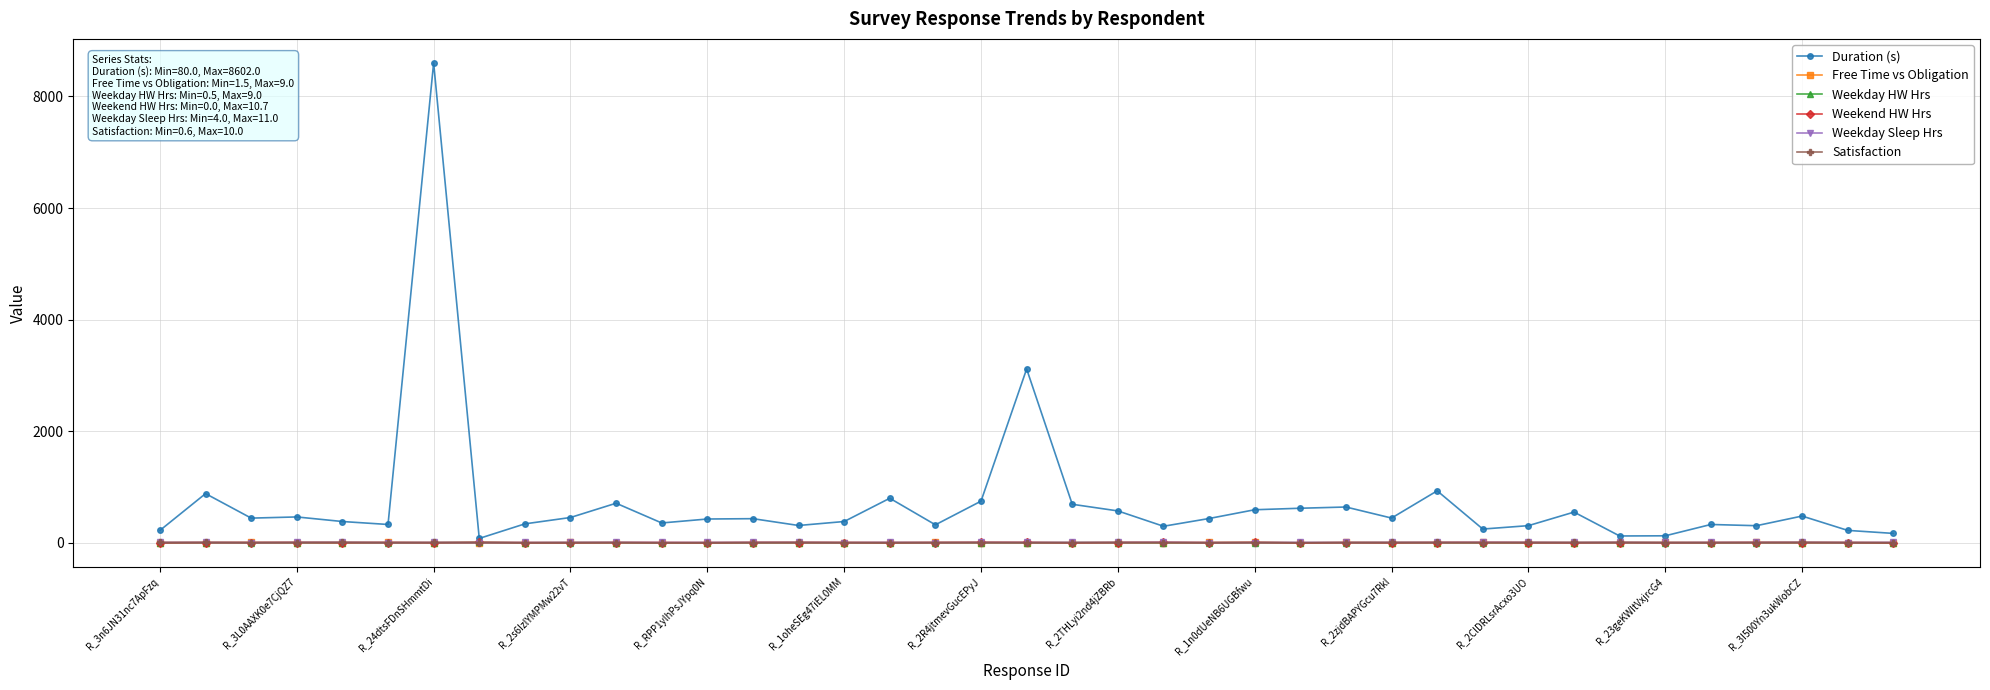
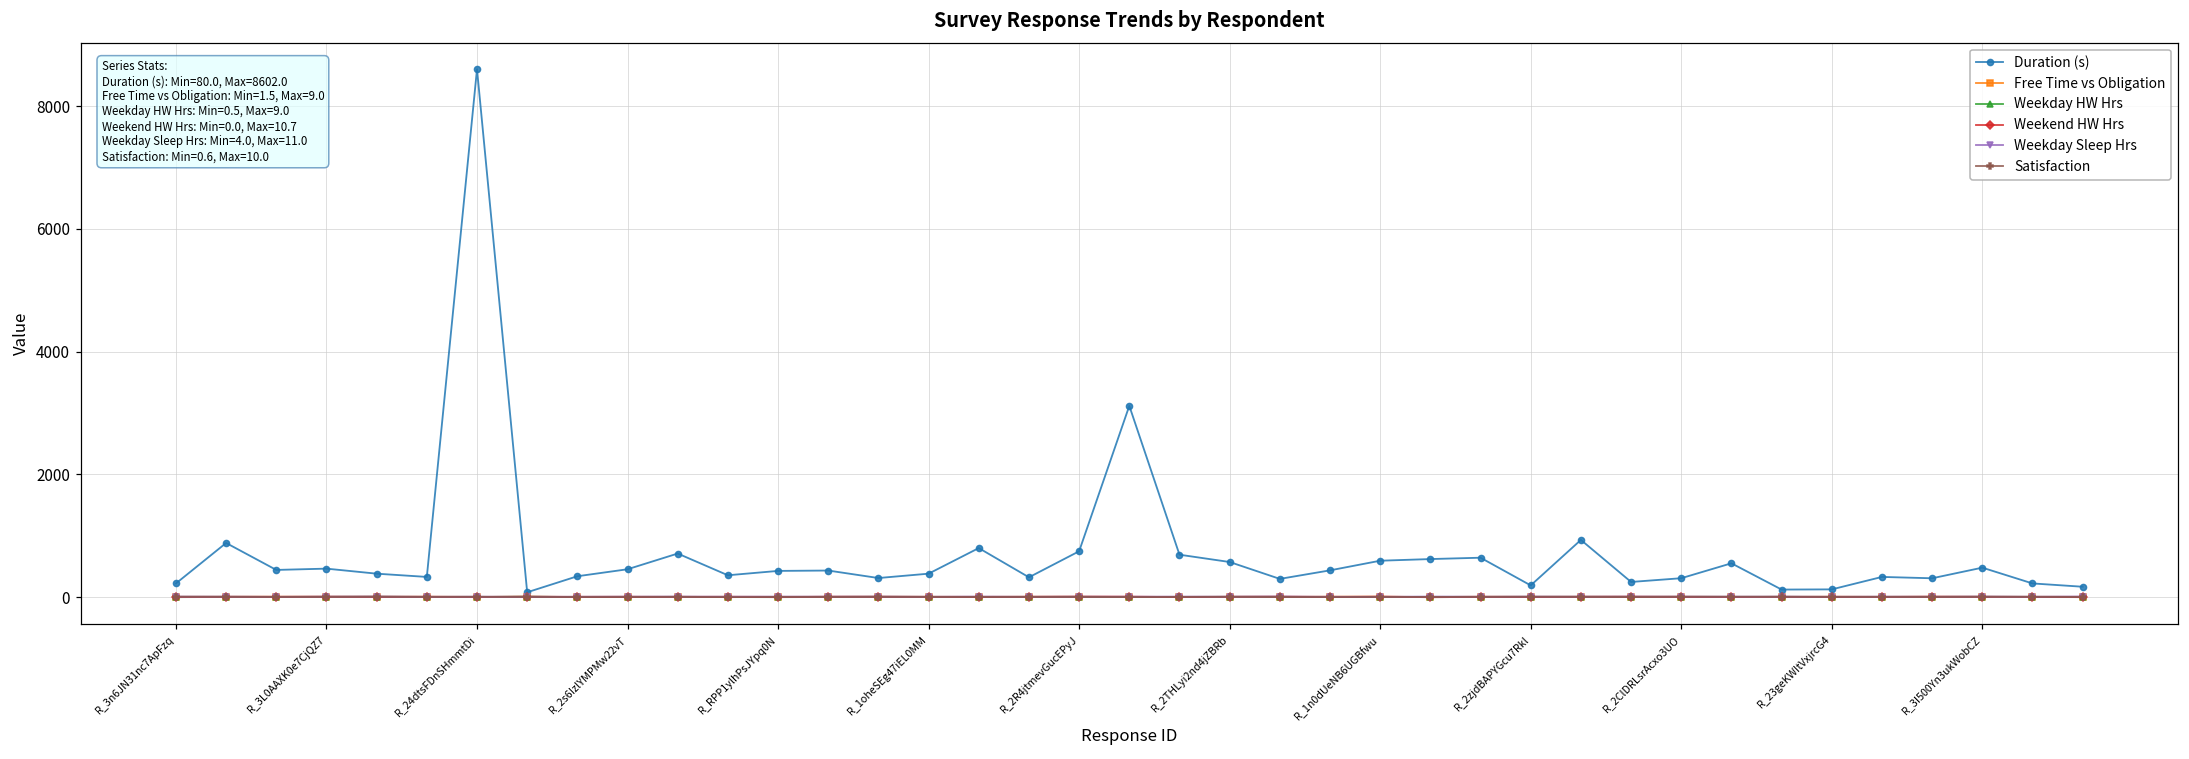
  {
    "Duration (s)": {
      "R_3n6JN31nc7ApFzq": 200,
      "R_3L0AAXK0e7CjQZ7": 500,
      "R_24dtsFDnSHmmtDi": 8600,
      "R_2s6IzlYMPMw22vT": 500,
      "R_RPP1ylhPsJYpq0N": 400,
      "R_1oheSEg47iEL0MM": 400,
      "R_2R4jtmevGucEPyJ": 700,
      "R_2THLyi2nd4jZBRb": 600,
      "R_1n0dUeNB6UGBfwu": 600,
-     "R_2zjdBAPYGcu7Rkl": 400,
+     "R_2zjdBAPYGcu7Rkl": 200,
      "R_2ClDRLsrAcxo3UO": 300,
      "R_23geKWItVxjrcG4": 100,
      "R_3I500Yn3ukWobCZ": 500
    }
  }
